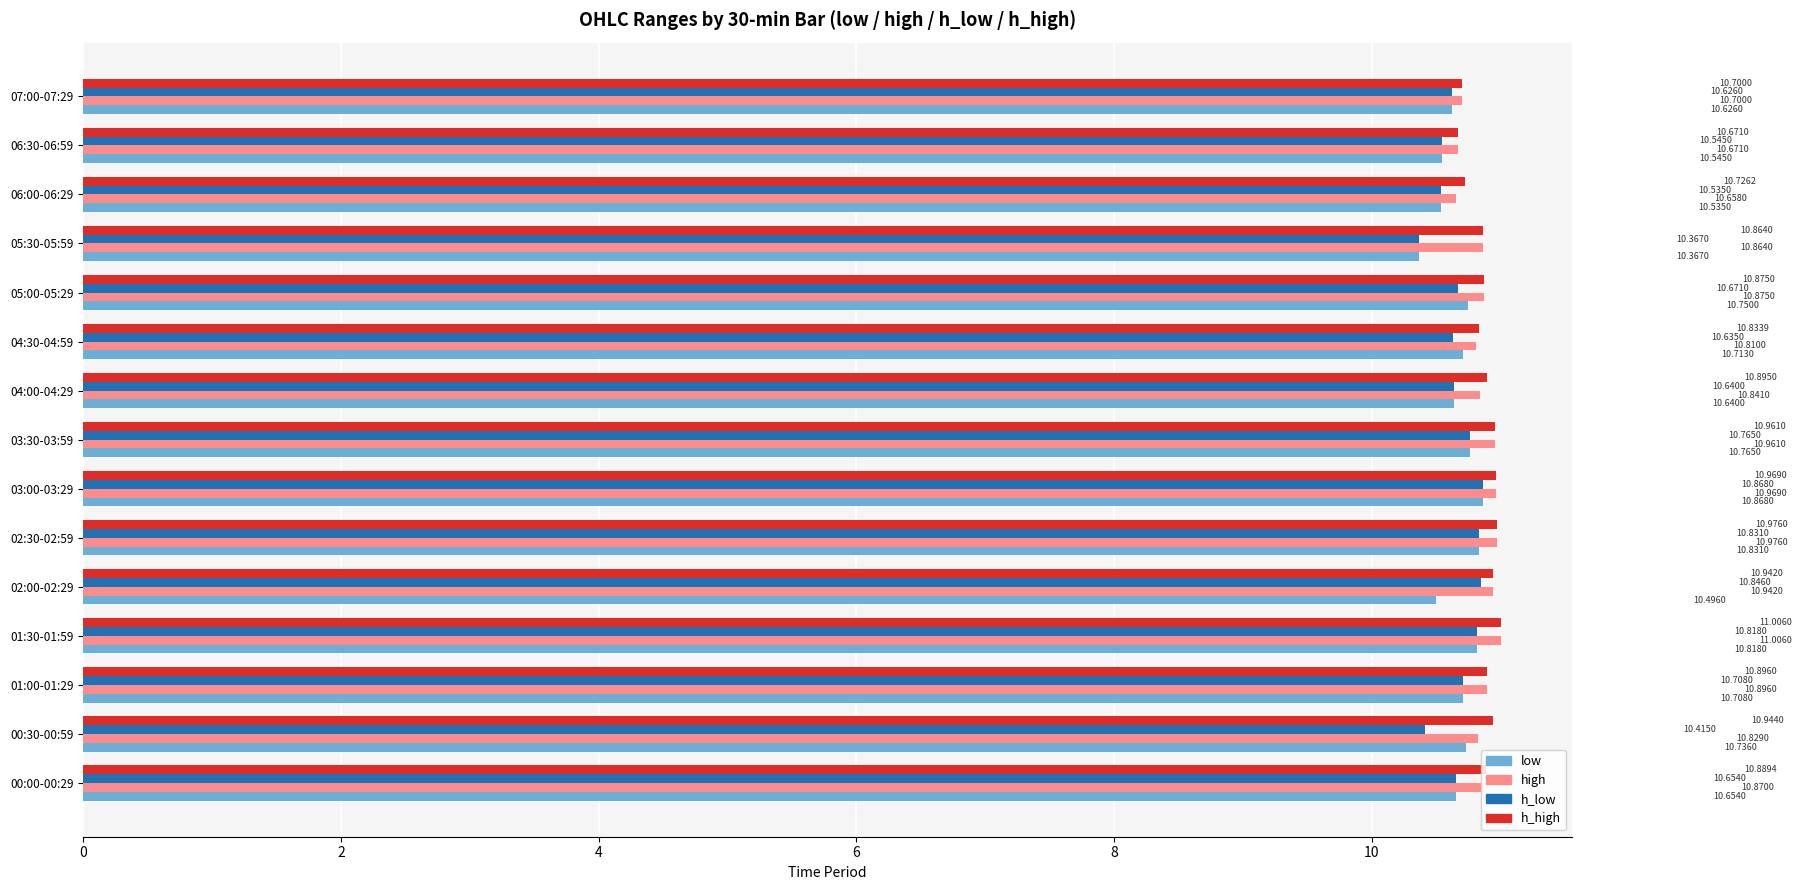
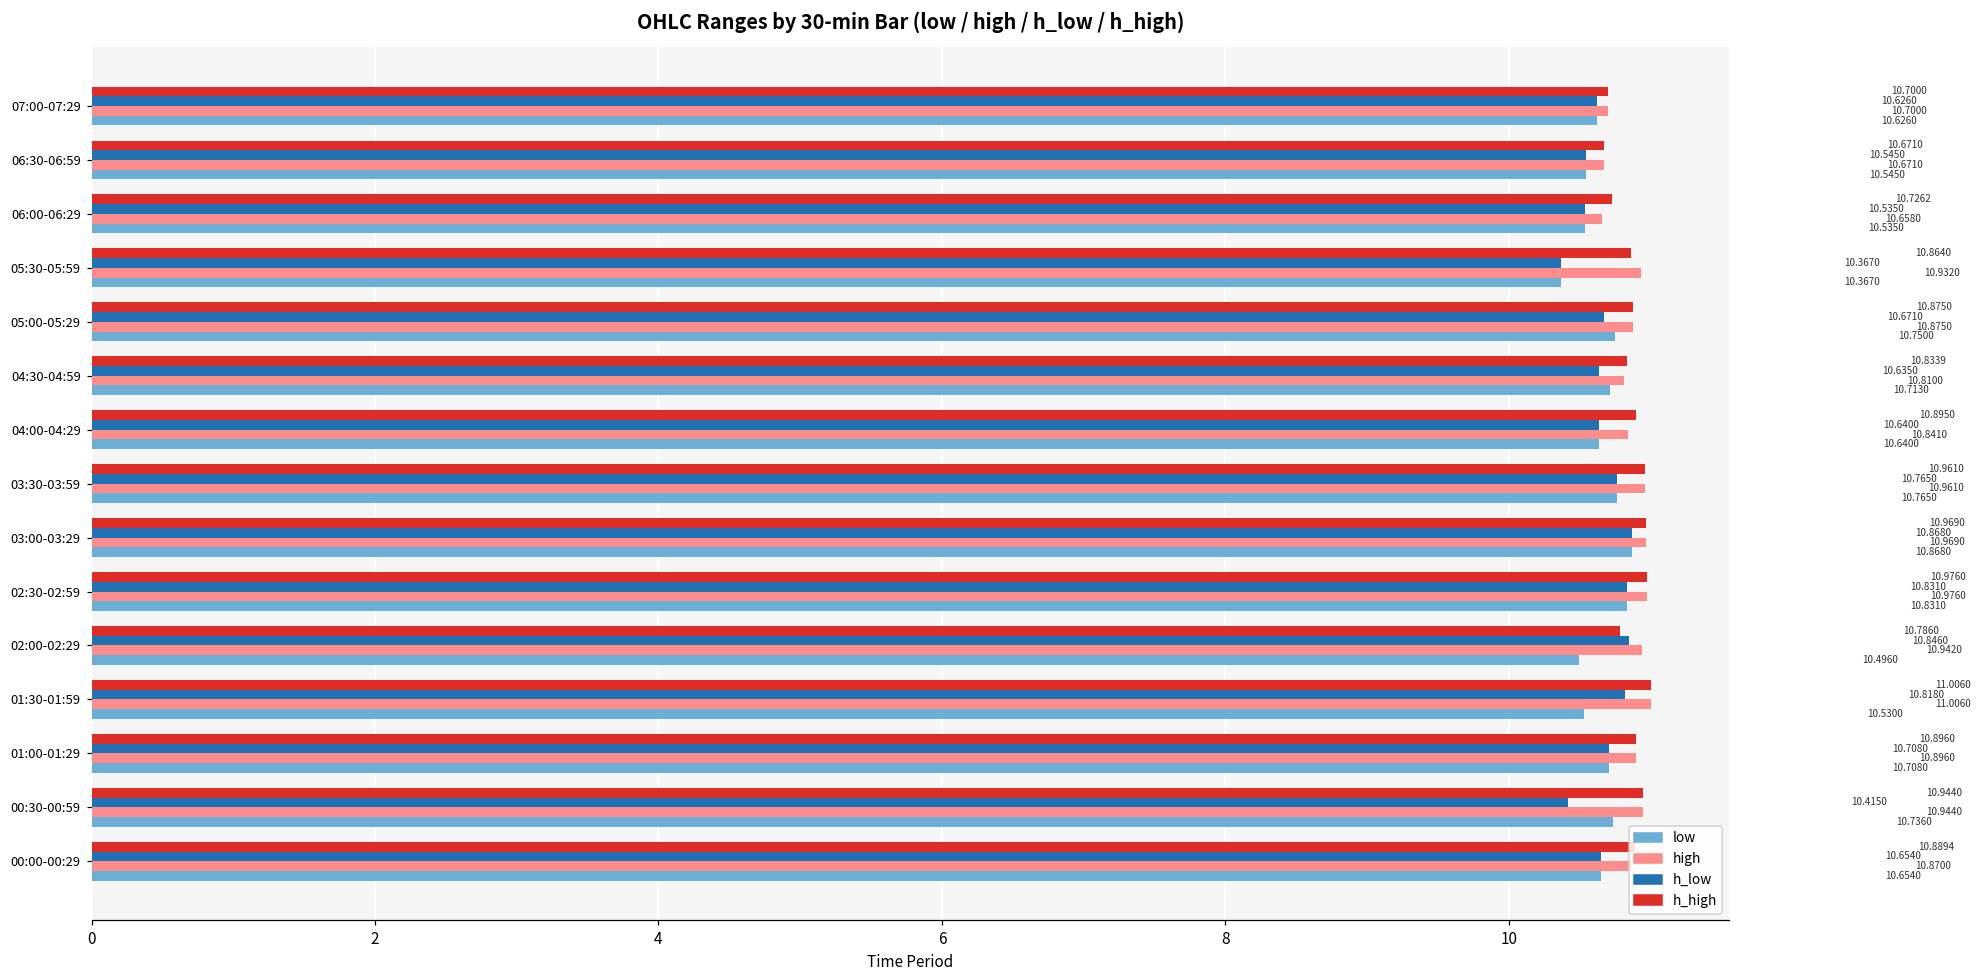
  {
    "low": {
-     "01:30-01:59": 10.8180
+     "01:30-01:59": 10.5300
    },
    "high": {
-     "05:30-05:59": 10.8640,
-     "00:30-00:59": 10.8290
+     "05:30-05:59": 10.9320,
+     "00:30-00:59": 10.9440
    },
    "h_low": {
      "07:00-07:29": 10.63,
      "06:30-06:59": 10.55,
      "06:00-06:29": 10.54,
      "05:30-05:59": 10.37,
      "05:00-05:29": 10.67,
      "04:30-04:59": 10.64,
      "04:00-04:29": 10.64,
      "03:30-03:59": 10.77,
      "03:00-03:29": 10.87,
      "02:30-02:59": 10.83,
      "02:00-02:29": 10.85,
      "01:30-01:59": 10.82,
      "01:00-01:29": 10.71,
      "00:30-00:59": 10.42,
      "00:00-00:29": 10.65
    },
    "h_high": {
-     "02:00-02:29": 10.9420
+     "02:00-02:29": 10.7860
    }
  }
